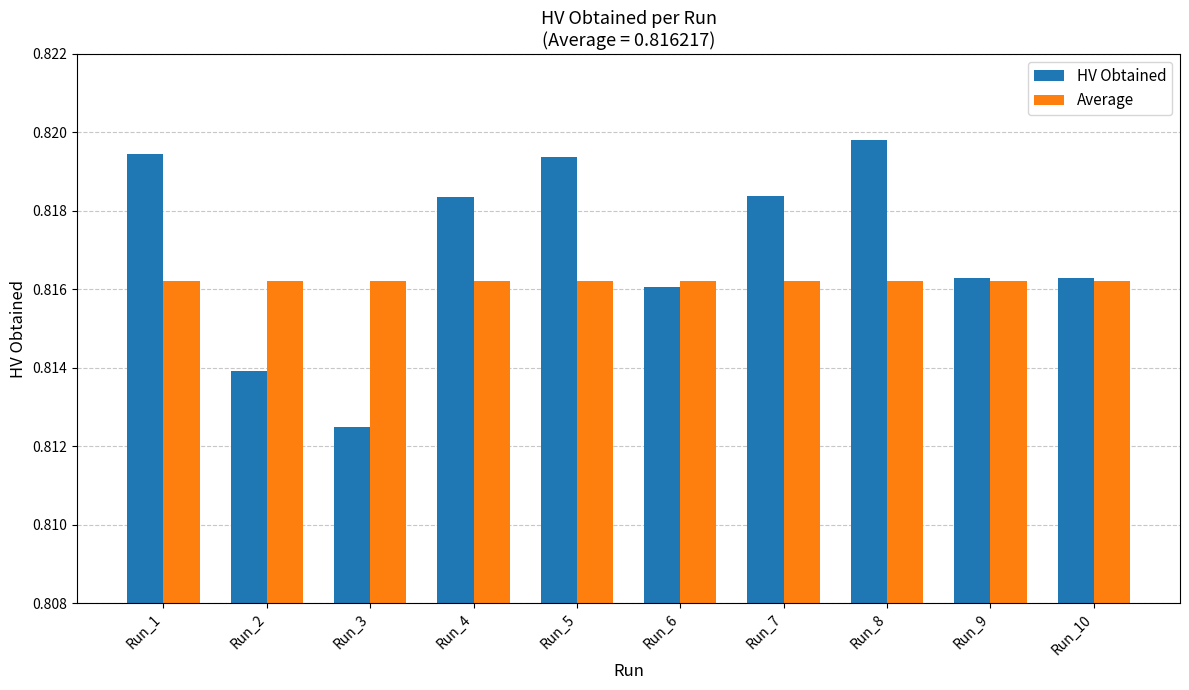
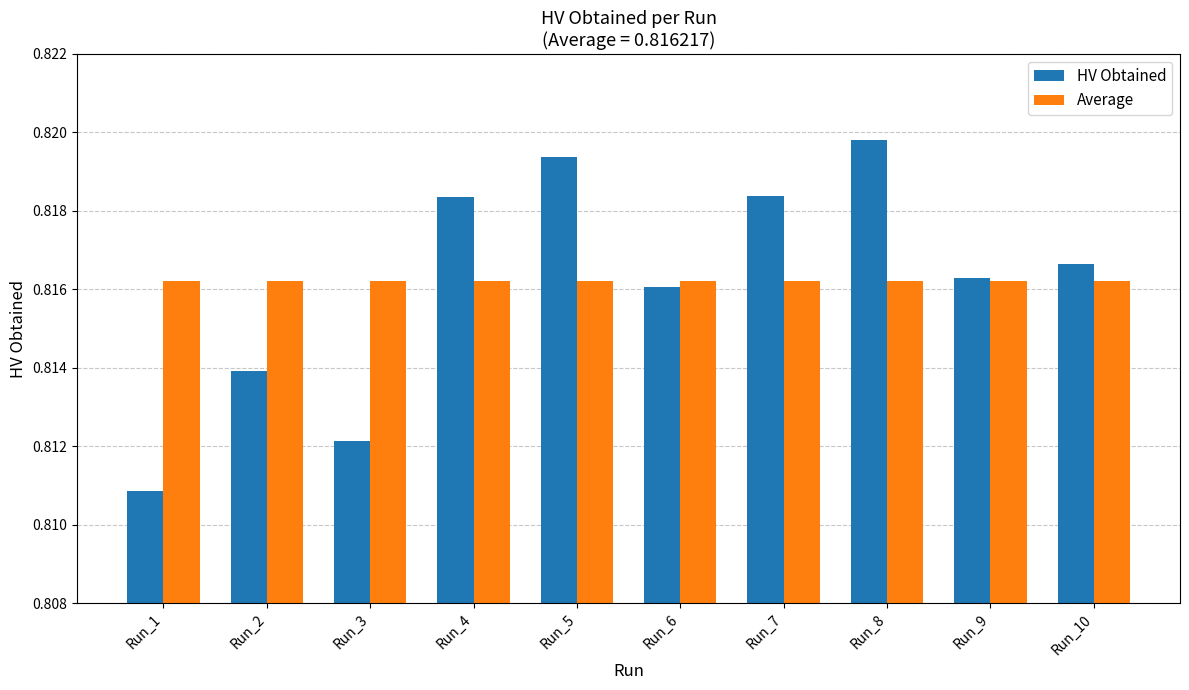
  {
    "HV Obtained": {
-     "Run_1": 0.8195,
+     "Run_1": 0.8109,
      "Run_2": 0.8139,
-     "Run_3": 0.8125,
+     "Run_3": 0.8121,
      "Run_4": 0.8183,
      "Run_5": 0.8194,
      "Run_6": 0.8161,
      "Run_7": 0.8184,
      "Run_8": 0.8198,
      "Run_9": 0.8163,
-     "Run_10": 0.8163
+     "Run_10": 0.8167
    },
    "Average": {
      "Run_1": 0.8162,
      "Run_2": 0.8162,
      "Run_3": 0.8162,
      "Run_4": 0.8162,
      "Run_5": 0.8162,
      "Run_6": 0.8162,
      "Run_7": 0.8162,
      "Run_8": 0.8162,
      "Run_9": 0.8162,
      "Run_10": 0.8162
    }
  }
